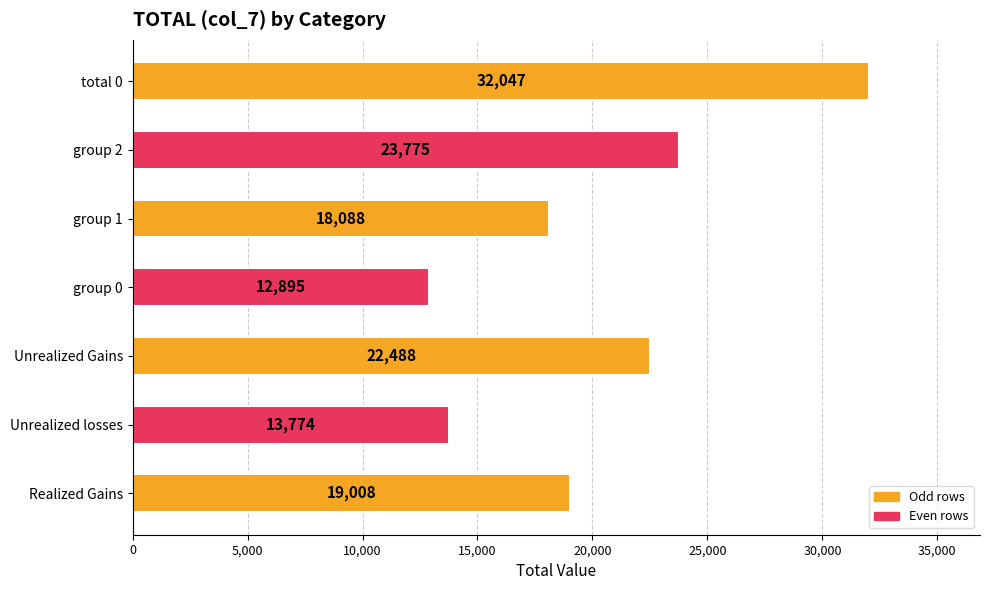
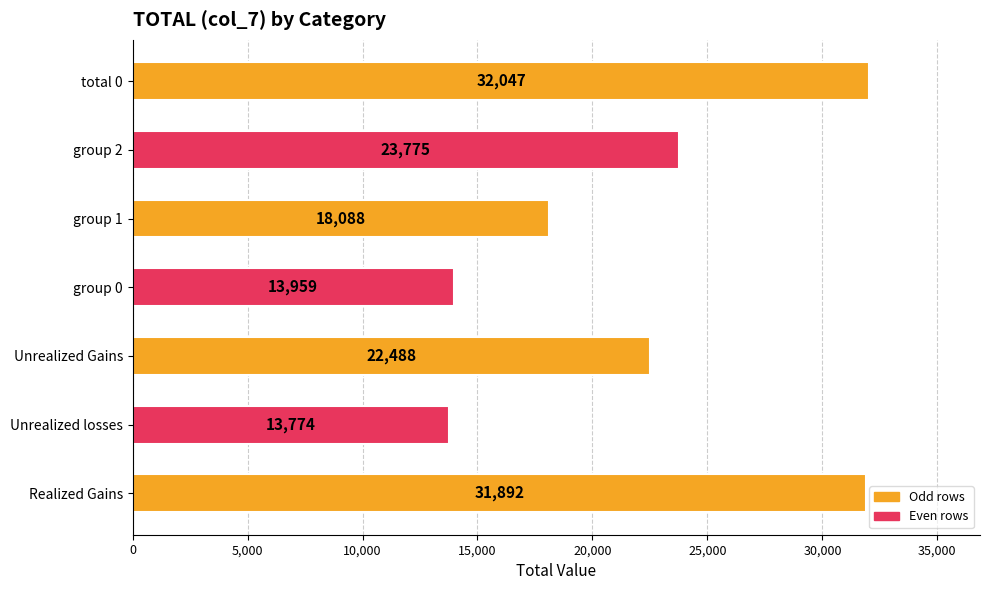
  {
    "total 0": "32,047",
    "group 2": "23,775",
    "group 1": "18,088",
-   "group 0": "12,895",
+   "group 0": "13,959",
    "Unrealized Gains": "22,488",
    "Unrealized losses": "13,774",
-   "Realized Gains": "19,008"
+   "Realized Gains": "31,892"
  }
